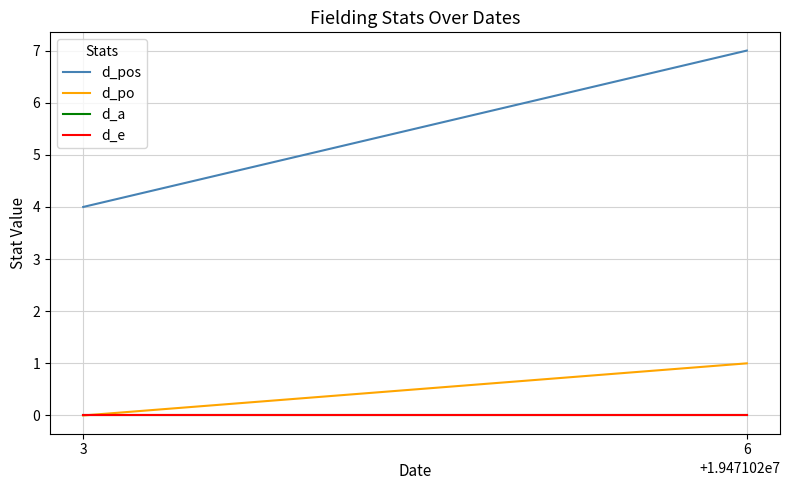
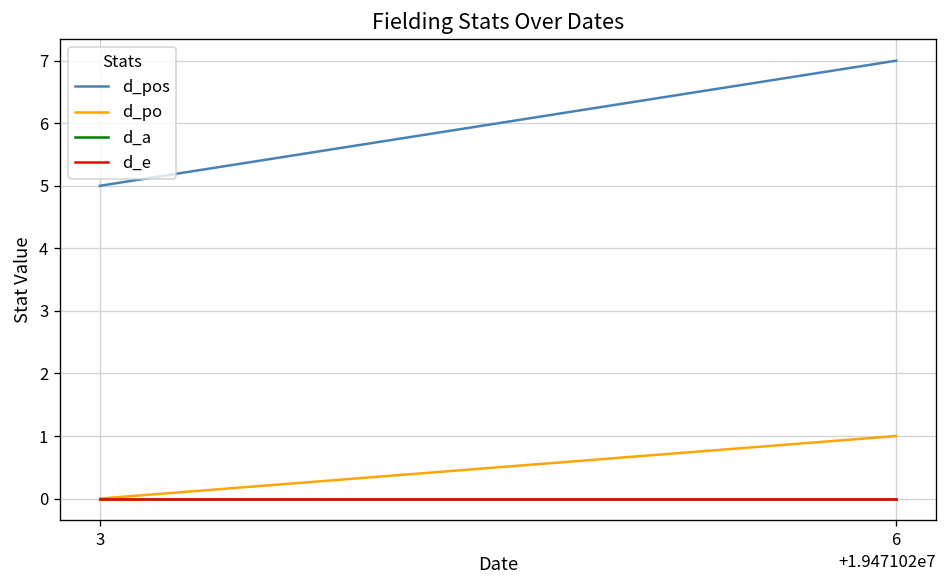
  {
    "d_pos": {
-     "3": 4,
+     "3": 5,
      "6": 7
    },
    "d_po": {
      "6": 1
    },
    "d_e": {
      "6": 0
    }
  }
